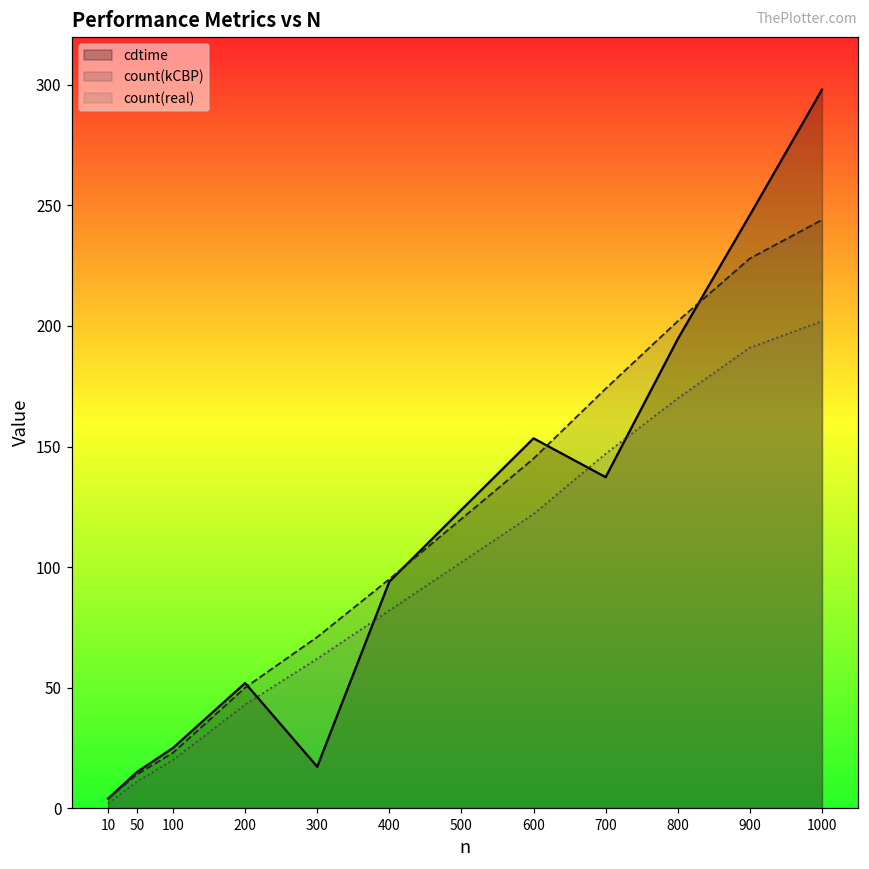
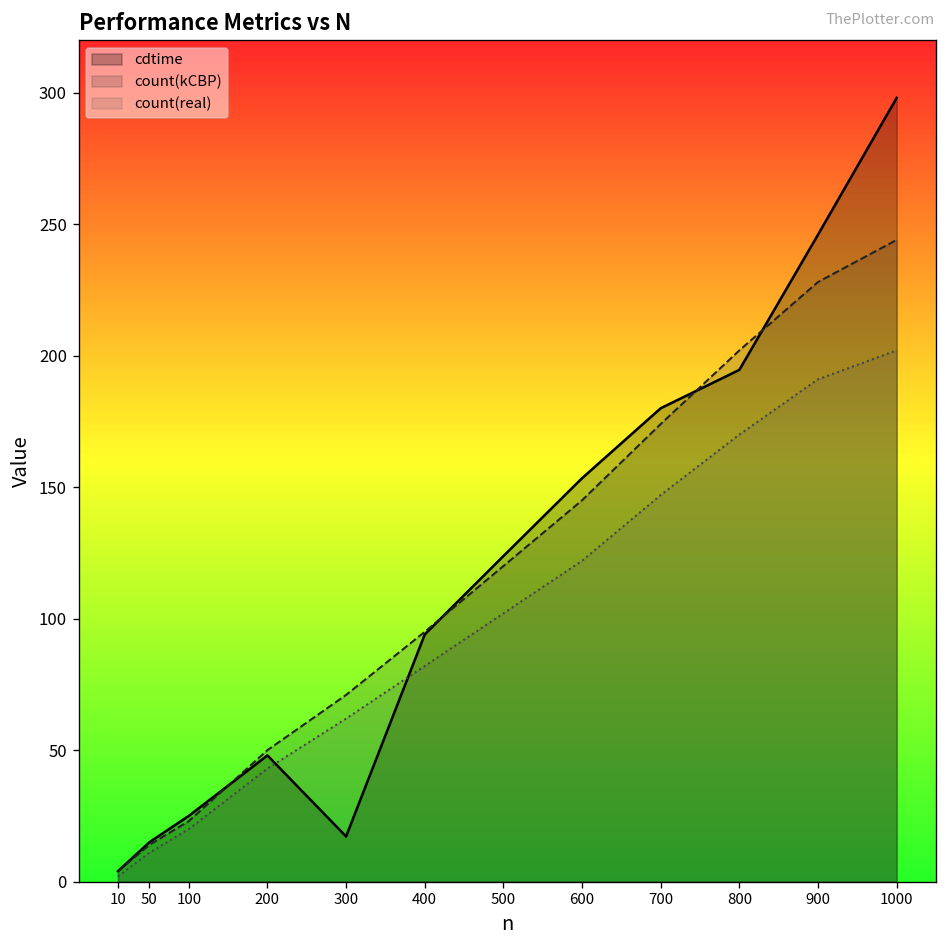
  {
    "cdtime": {
      "100": 25,
-     "200": 52,
+     "200": 48,
      "300": 17,
      "500": 124,
      "600": 153,
-     "700": 137,
+     "700": 180,
      "800": 195,
      "900": 246,
      "1000": 298
    }
  }
